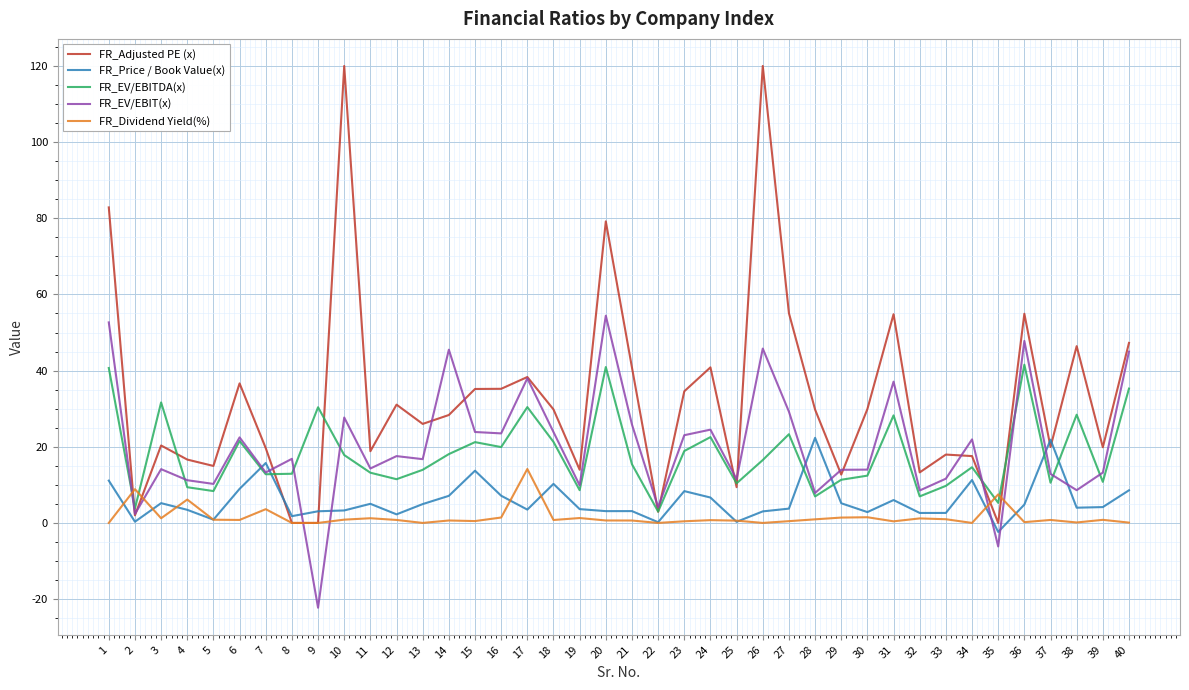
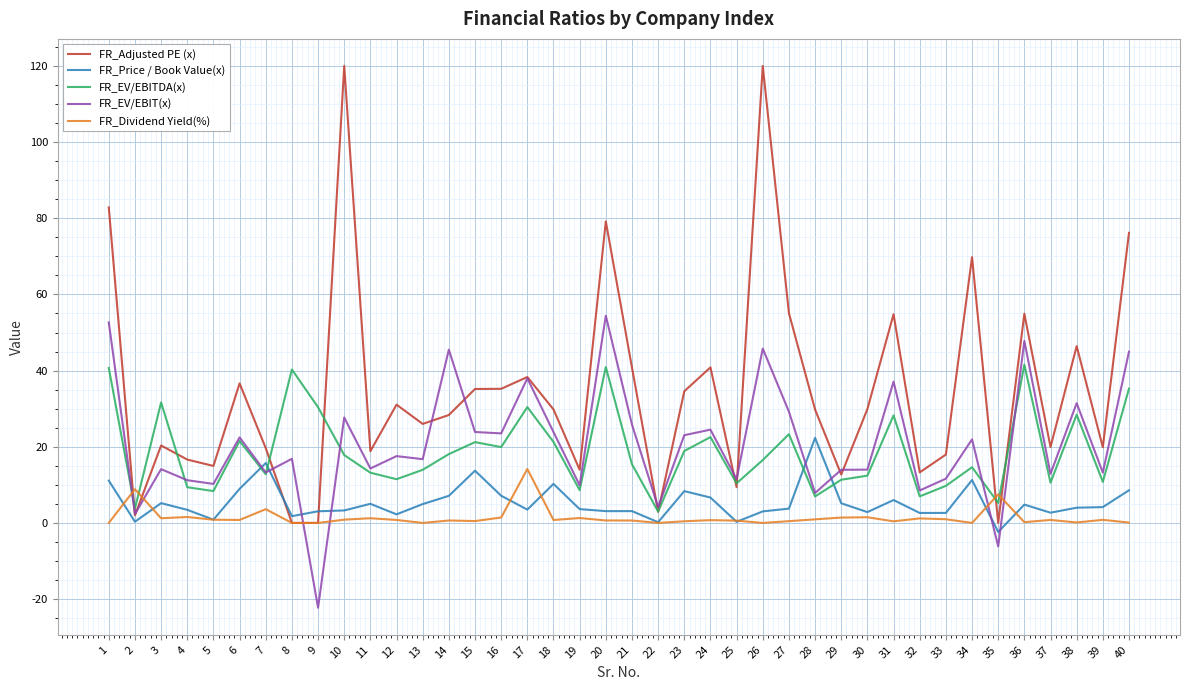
  {
    "FR_Adjusted PE (x)": {
      "1": 83,
      "3": 20,
      "4": 17,
      "5": 15,
      "6": 37,
      "7": 20,
      "10": 120,
      "11": 19,
      "12": 31,
      "13": 26,
      "14": 28,
      "15": 35,
      "16": 35,
      "18": 30,
      "19": 14,
      "20": 79,
      "21": 41,
      "23": 35,
      "24": 41,
      "25": 9,
      "26": 120,
      "27": 55,
      "28": 30,
      "29": 13,
      "30": 30,
      "31": 55,
      "32": 13,
      "33": 18,
-     "34": 18,
+     "34": 70,
      "35": 0,
      "36": 55,
      "37": 20,
      "38": 46,
      "39": 20,
-     "40": 47
+     "40": 76
    },
    "FR_Price / Book Value(x)": {
      "1": 11,
      "2": 0,
      "3": 5,
      "4": 3,
      "6": 9,
      "7": 16,
      "8": 2,
      "9": 3,
      "10": 3,
      "11": 5,
      "12": 2,
      "13": 5,
      "14": 7,
      "15": 14,
      "16": 7,
      "17": 4,
      "18": 10,
      "19": 4,
      "20": 3,
      "21": 3,
      "23": 8,
      "24": 7,
      "26": 3,
      "27": 4,
      "28": 22,
      "29": 5,
      "30": 3,
      "31": 6,
      "32": 3,
      "33": 3,
      "34": 11,
      "35": -2,
      "36": 5,
-     "37": 22,
+     "37": 3,
      "38": 4,
      "39": 4,
      "40": 9
    },
    "FR_EV/EBITDA(x)": {
      "1": 41,
      "2": 4,
      "3": 32,
      "4": 9,
      "5": 8,
      "6": 22,
-     "8": 13,
+     "8": 40,
      "9": 30,
      "10": 18,
      "11": 13,
      "12": 11,
      "13": 14,
      "14": 18,
      "15": 21,
      "16": 20,
      "17": 30,
      "18": 21,
      "19": 9,
      "20": 41,
      "21": 15,
      "23": 19,
      "24": 23,
      "25": 10,
      "26": 17,
      "27": 23,
      "28": 7,
      "29": 11,
      "30": 12,
      "31": 28,
      "32": 7,
      "33": 10,
      "34": 15,
      "35": 5,
      "36": 42,
      "37": 11,
      "38": 28,
      "39": 11,
      "40": 35
    },
    "FR_EV/EBIT(x)": {
      "1": 53,
      "3": 14,
      "4": 11,
      "5": 10,
      "6": 22,
      "8": 17,
      "9": -22,
      "10": 28,
      "11": 14,
      "12": 18,
      "13": 17,
      "14": 45,
      "15": 24,
      "16": 24,
      "18": 24,
      "19": 10,
      "20": 54,
      "21": 26,
      "22": 4,
      "23": 23,
      "24": 25,
      "25": 11,
      "26": 46,
      "27": 29,
      "28": 8,
      "29": 14,
      "30": 14,
      "31": 37,
      "32": 9,
      "33": 12,
      "34": 22,
      "35": -6,
      "36": 48,
      "37": 13,
-     "38": 9,
+     "38": 31,
      "39": 13,
      "40": 45
    },
    "FR_Dividend Yield(%)": {
      "1": 0,
      "2": 9,
      "3": 1,
-     "4": 6,
+     "4": 2,
      "6": 1,
      "7": 4,
      "10": 1,
      "11": 1,
      "12": 1,
      "13": 0,
      "14": 1,
      "15": 0,
      "16": 1,
      "17": 14,
      "18": 1,
      "19": 1,
      "20": 1,
      "21": 1,
      "23": 0,
      "24": 1,
      "26": 0,
      "27": 0,
      "28": 1,
      "29": 1,
      "30": 1,
      "31": 0,
      "32": 1,
      "33": 1,
      "34": 0,
      "35": 8,
      "36": 0,
      "37": 1,
      "38": 0,
      "39": 1,
      "40": 0
    }
  }
